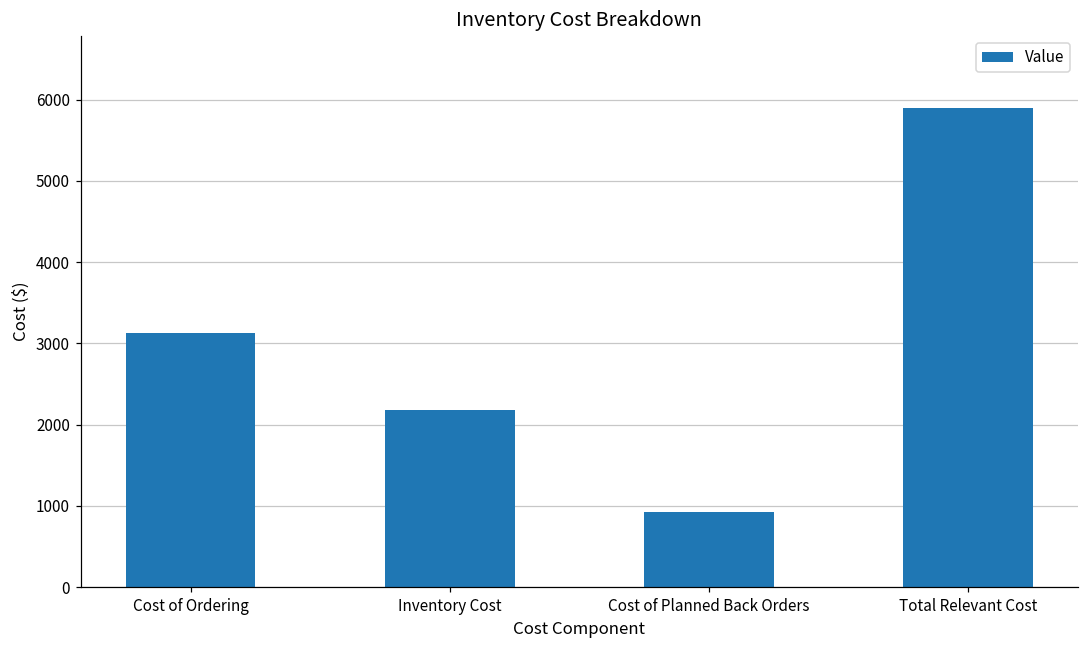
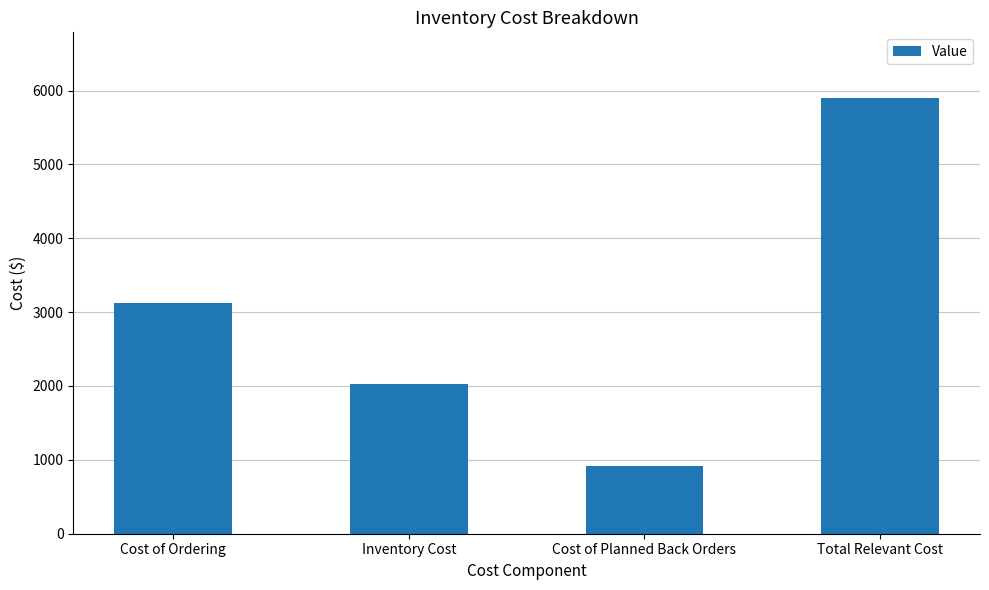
  {
    "Cost of Ordering": 3100,
-   "Inventory Cost": 2200,
+   "Inventory Cost": 2000,
    "Cost of Planned Back Orders": 900,
    "Total Relevant Cost": 5900
  }
